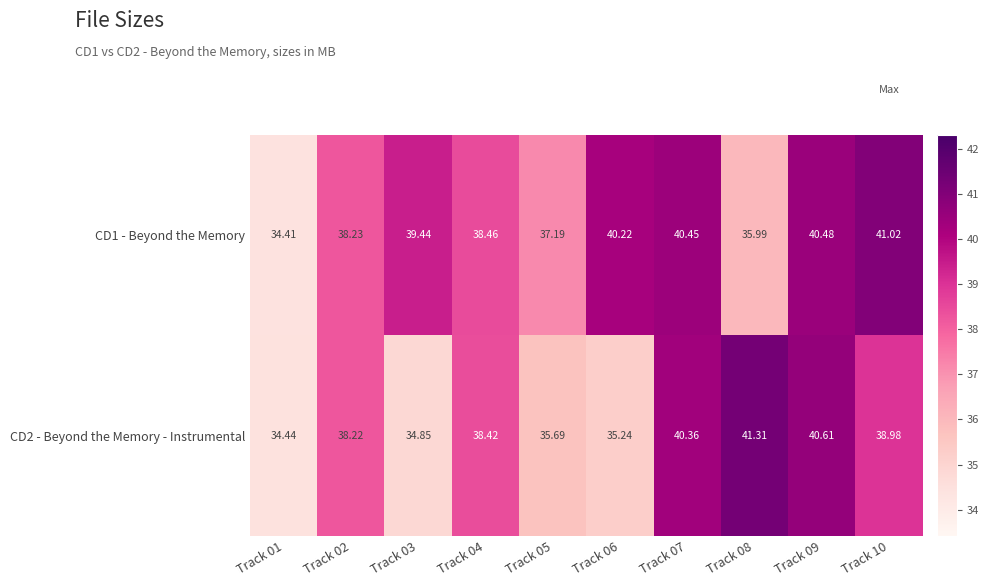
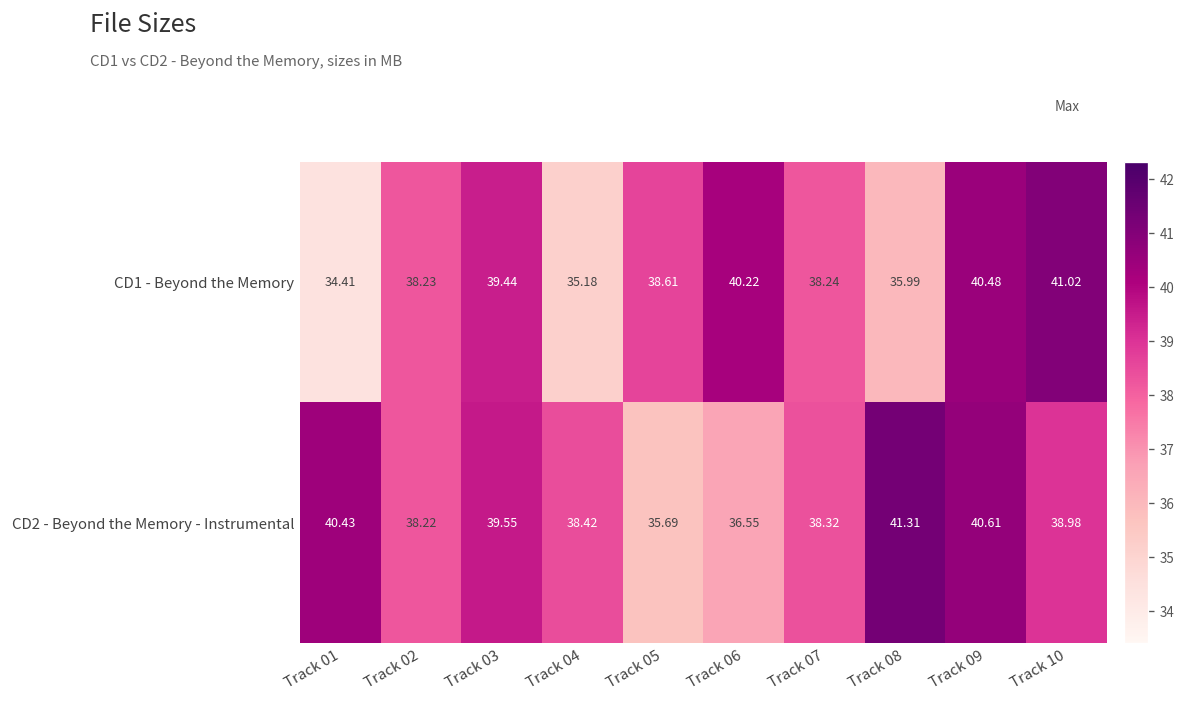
  {
    "CD1 - Beyond the Memory": {
      "Track 01": 34.41,
      "Track 02": 38.23,
      "Track 03": 39.44,
-     "Track 04": 38.46,
-     "Track 05": 37.19,
+     "Track 04": 35.18,
+     "Track 05": 38.61,
      "Track 06": 40.22,
-     "Track 07": 40.45,
+     "Track 07": 38.24,
      "Track 08": 35.99,
      "Track 09": 40.48,
      "Track 10": 41.02
    },
    "CD2 - Beyond the Memory - Instrumental": {
-     "Track 01": 34.44,
+     "Track 01": 40.43,
      "Track 02": 38.22,
-     "Track 03": 34.85,
+     "Track 03": 39.55,
      "Track 04": 38.42,
      "Track 05": 35.69,
-     "Track 06": 35.24,
-     "Track 07": 40.36,
+     "Track 06": 36.55,
+     "Track 07": 38.32,
      "Track 08": 41.31,
      "Track 09": 40.61,
      "Track 10": 38.98
    }
  }
